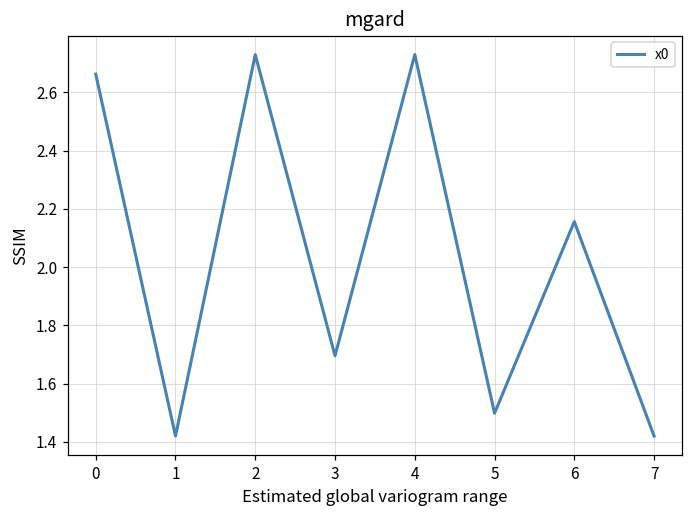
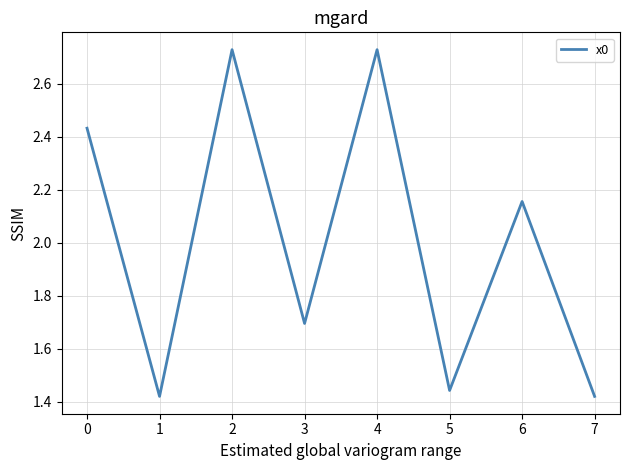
  {
-   "0": 2.66,
+   "0": 2.43,
    "1": 1.42,
    "2": 2.73,
    "3": 1.70,
    "4": 2.73,
-   "5": 1.50,
+   "5": 1.44,
    "6": 2.16,
    "7": 1.42
  }
